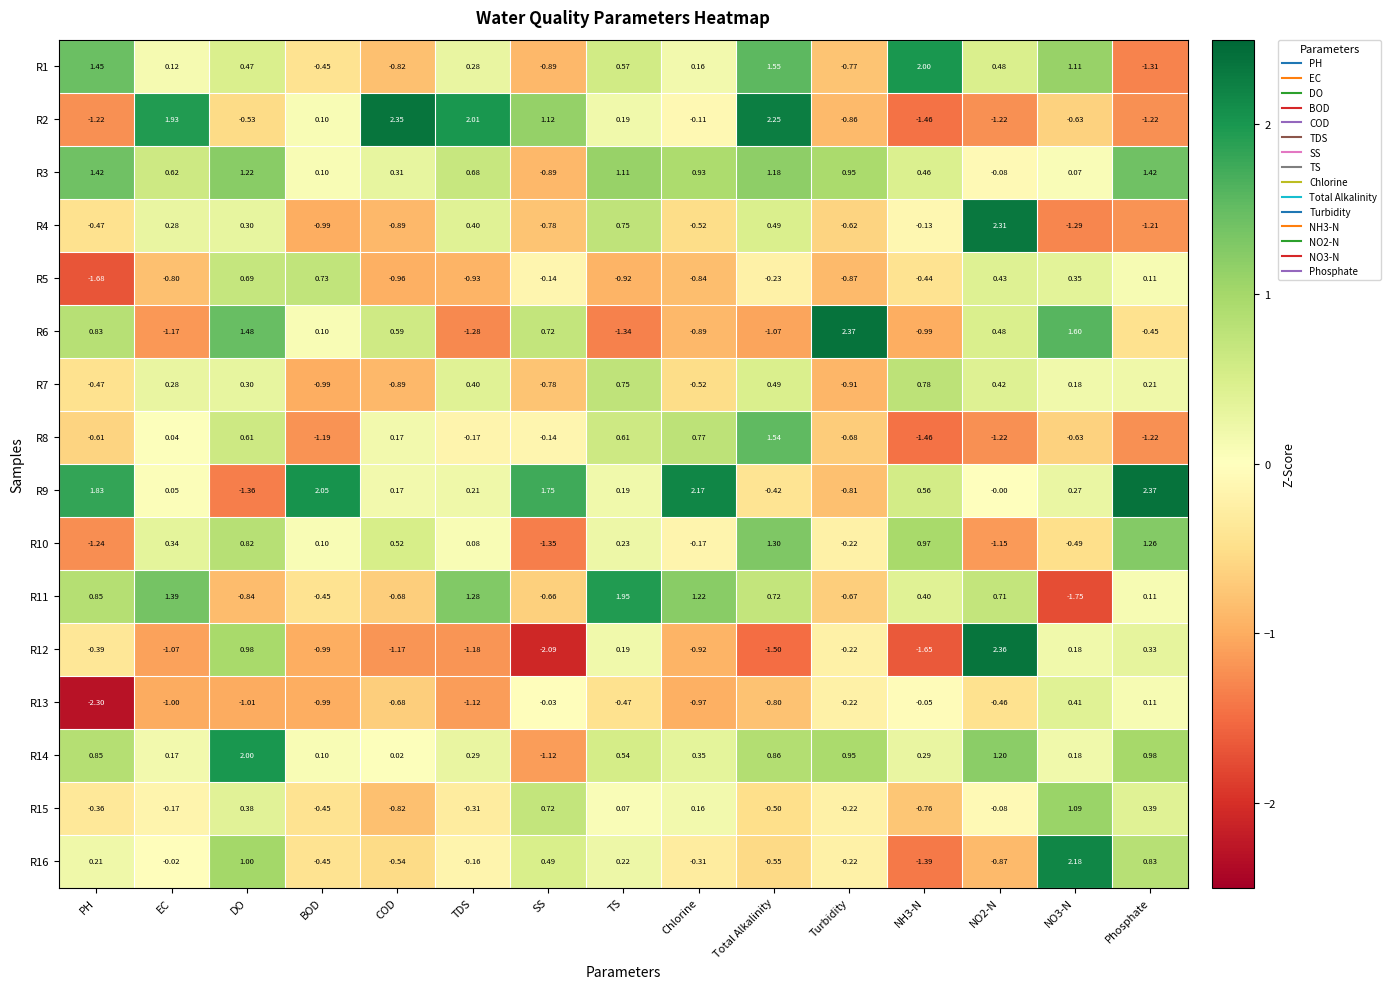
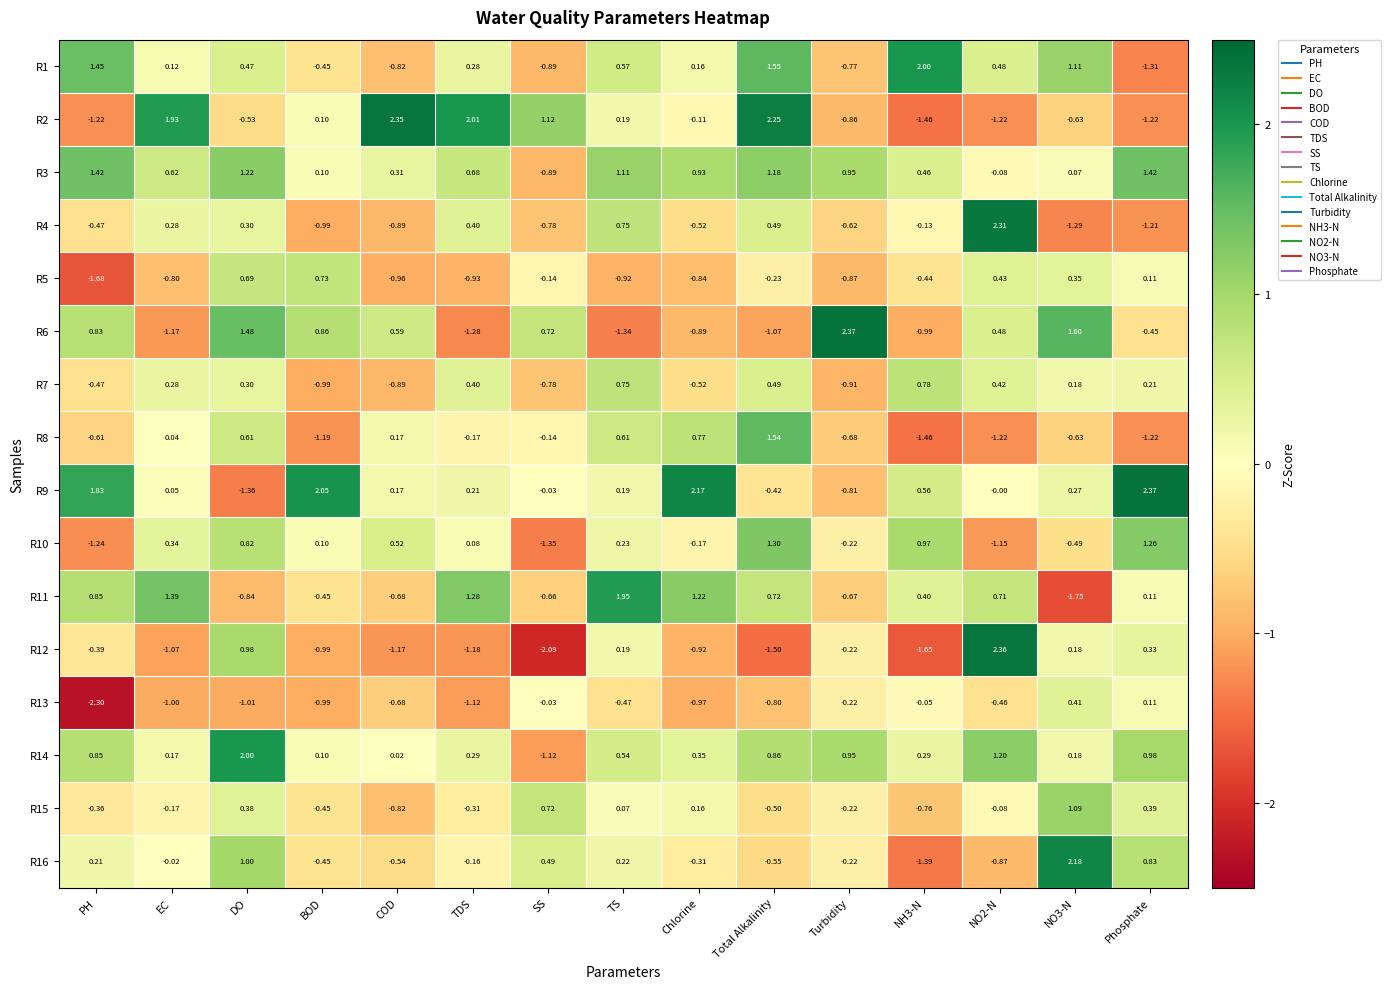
  {
    "R6": {
      "PH": 0.83,
      "EC": -1.17,
      "DO": 1.48,
-     "BOD": 0.10,
+     "BOD": 0.86,
      "COD": 0.59,
      "TDS": -1.28,
      "SS": 0.72,
      "TS": -1.34,
      "Chlorine": -0.89,
      "Total Alkalinity": -1.07,
      "Turbidity": 2.37,
      "NH3-N": -0.99,
      "NO2-N": 0.48,
      "NO3-N": 1.60,
      "Phosphate": -0.45
    },
    "R9": {
      "PH": 1.83,
      "EC": 0.05,
      "DO": -1.36,
      "BOD": 2.05,
      "COD": 0.17,
      "TDS": 0.21,
-     "SS": 1.75,
+     "SS": -0.03,
      "TS": 0.19,
      "Chlorine": 2.17,
      "Total Alkalinity": -0.42,
      "Turbidity": -0.81,
      "NH3-N": 0.56,
      "NO2-N": -0.00,
      "NO3-N": 0.27,
      "Phosphate": 2.37
    }
  }
